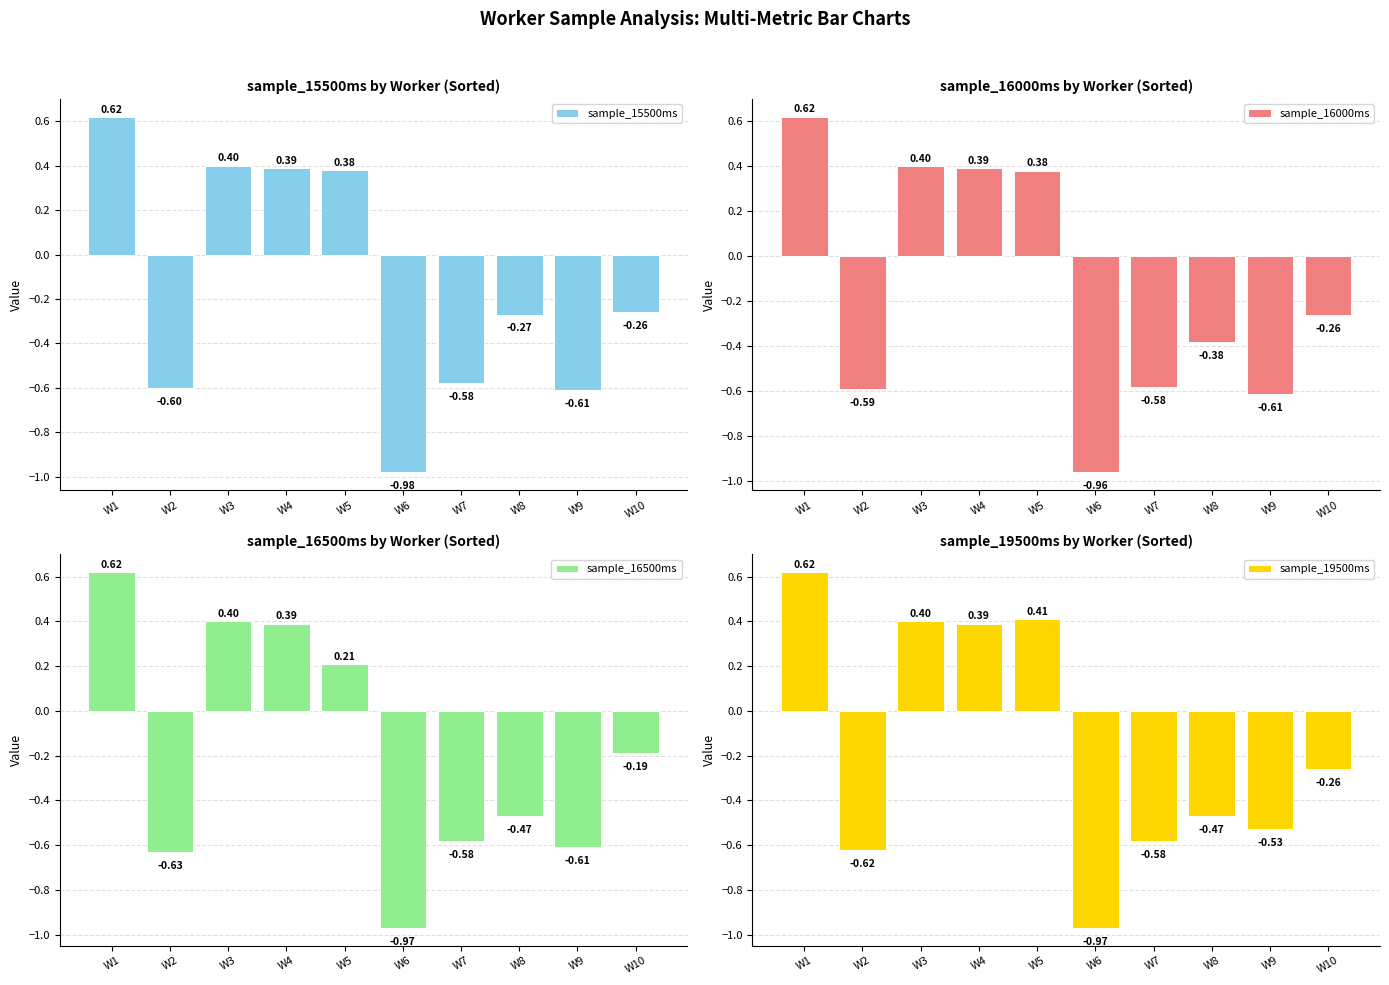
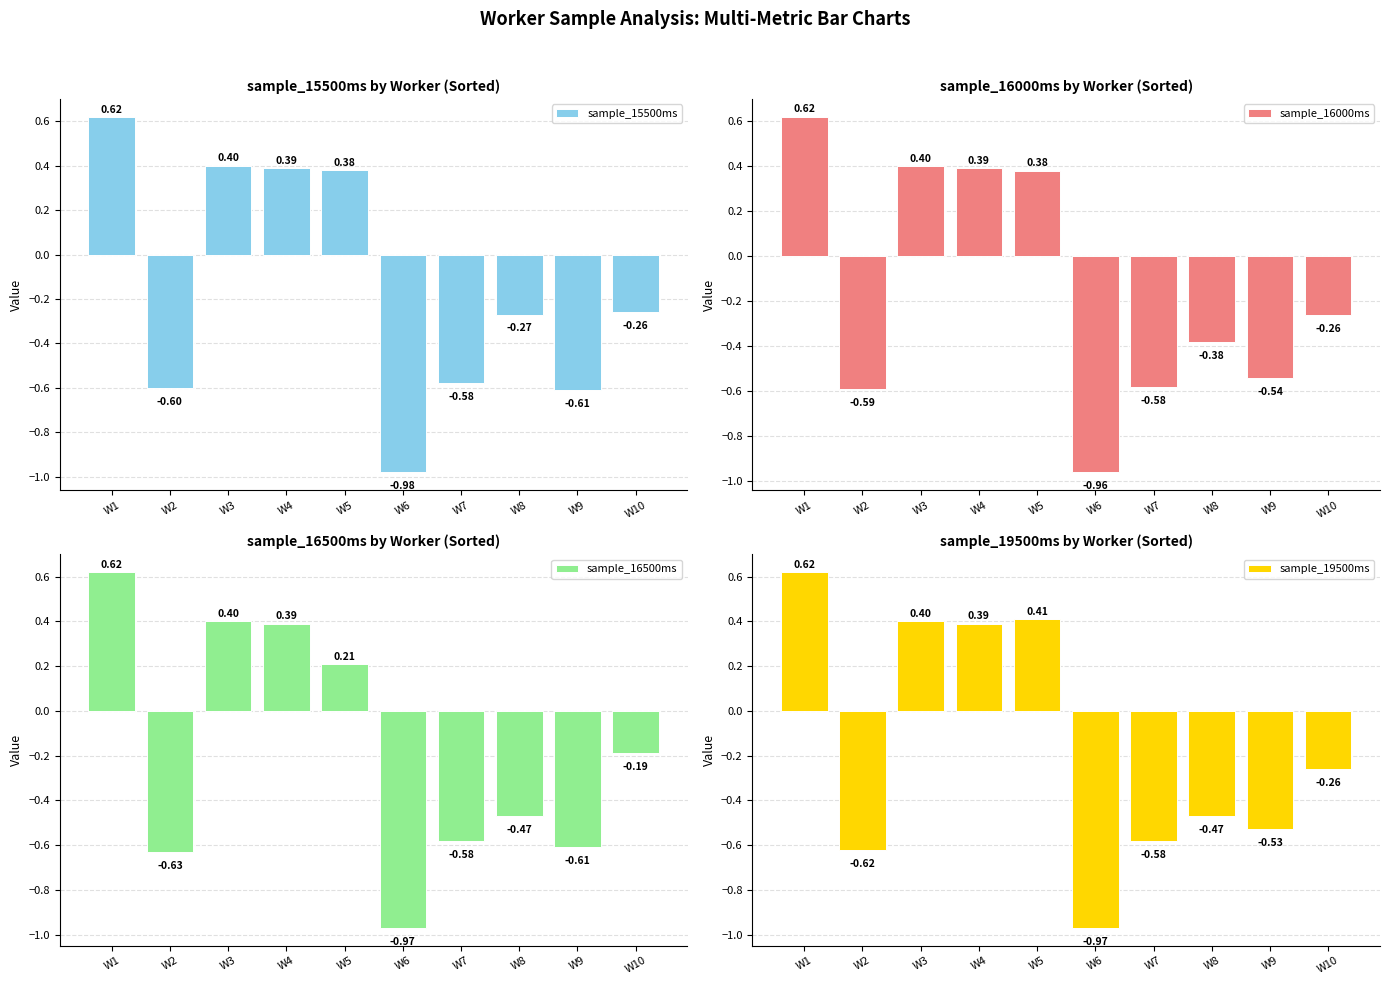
  {
    "sample_15500ms by Worker (Sorted)": {
      "W1": 0.62,
      "W2": -0.60,
      "W3": 0.40,
      "W4": 0.39,
      "W5": 0.38,
      "W6": -0.98,
      "W7": -0.58,
      "W8": -0.27,
      "W9": -0.61,
      "W10": -0.26
    },
    "sample_16000ms by Worker (Sorted)": {
      "W1": 0.62,
      "W2": -0.59,
      "W3": 0.40,
      "W4": 0.39,
      "W5": 0.38,
      "W6": -0.96,
      "W7": -0.58,
      "W8": -0.38,
-     "W9": -0.61,
+     "W9": -0.54,
      "W10": -0.26
    },
    "sample_16500ms by Worker (Sorted)": {
      "W1": 0.62,
      "W2": -0.63,
      "W3": 0.40,
      "W4": 0.39,
      "W5": 0.21,
      "W6": -0.97,
      "W7": -0.58,
      "W8": -0.47,
      "W9": -0.61,
      "W10": -0.19
    },
    "sample_19500ms by Worker (Sorted)": {
      "W1": 0.62,
      "W2": -0.62,
      "W3": 0.40,
      "W4": 0.39,
      "W5": 0.41,
      "W6": -0.97,
      "W7": -0.58,
      "W8": -0.47,
      "W9": -0.53,
      "W10": -0.26
    }
  }
